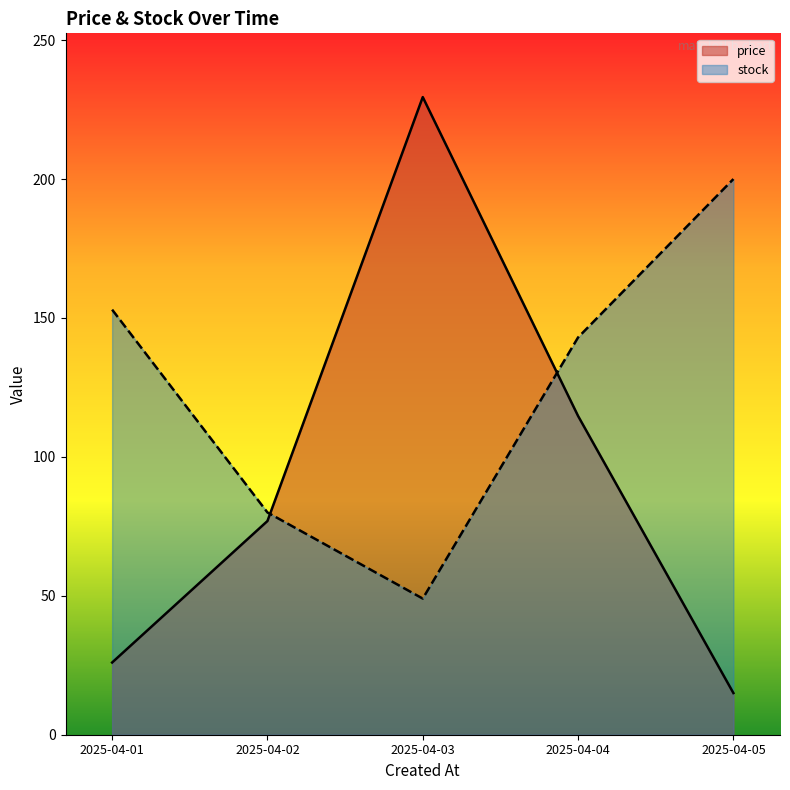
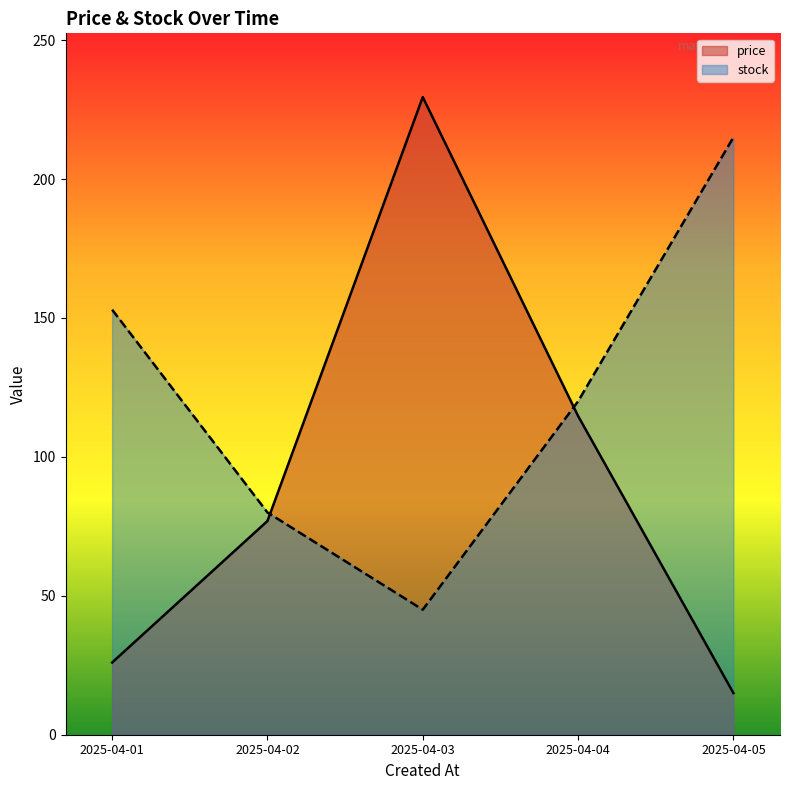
  {
    "price": {
      "2025-04-01": 26,
      "2025-04-02": 77,
      "2025-04-03": 230,
      "2025-04-04": 115,
      "2025-04-05": 15
    },
    "stock": {
      "2025-04-01": 153,
      "2025-04-02": 80,
-     "2025-04-03": 49,
-     "2025-04-04": 143,
-     "2025-04-05": 200
+     "2025-04-03": 45,
+     "2025-04-04": 120,
+     "2025-04-05": 215
    }
  }
